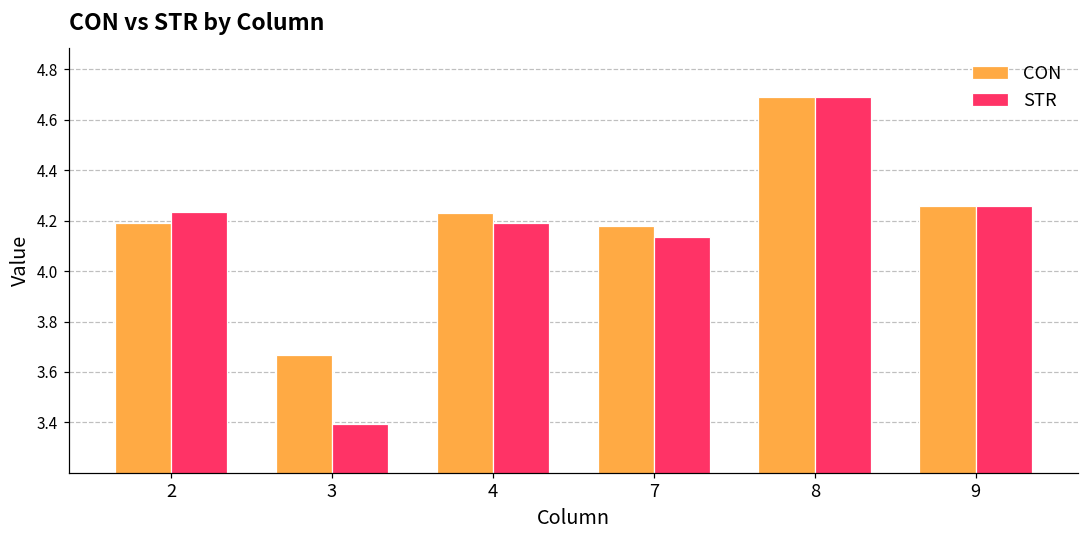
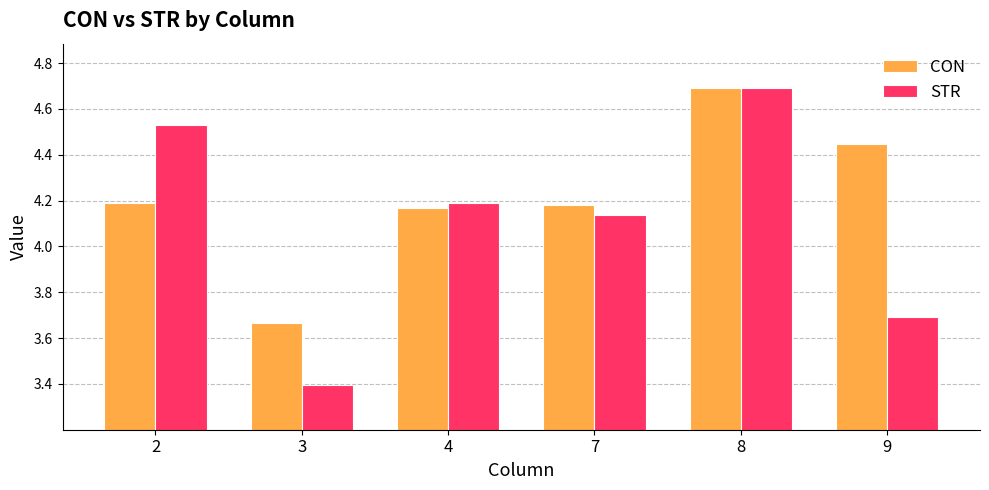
  {
    "CON": {
      "2": 4.19,
      "3": 3.67,
-     "4": 4.23,
+     "4": 4.17,
      "7": 4.18,
      "8": 4.69,
-     "9": 4.26
+     "9": 4.45
    },
    "STR": {
-     "2": 4.24,
+     "2": 4.53,
      "3": 3.39,
      "4": 4.19,
      "7": 4.14,
      "8": 4.69,
-     "9": 4.26
+     "9": 3.69
    }
  }
